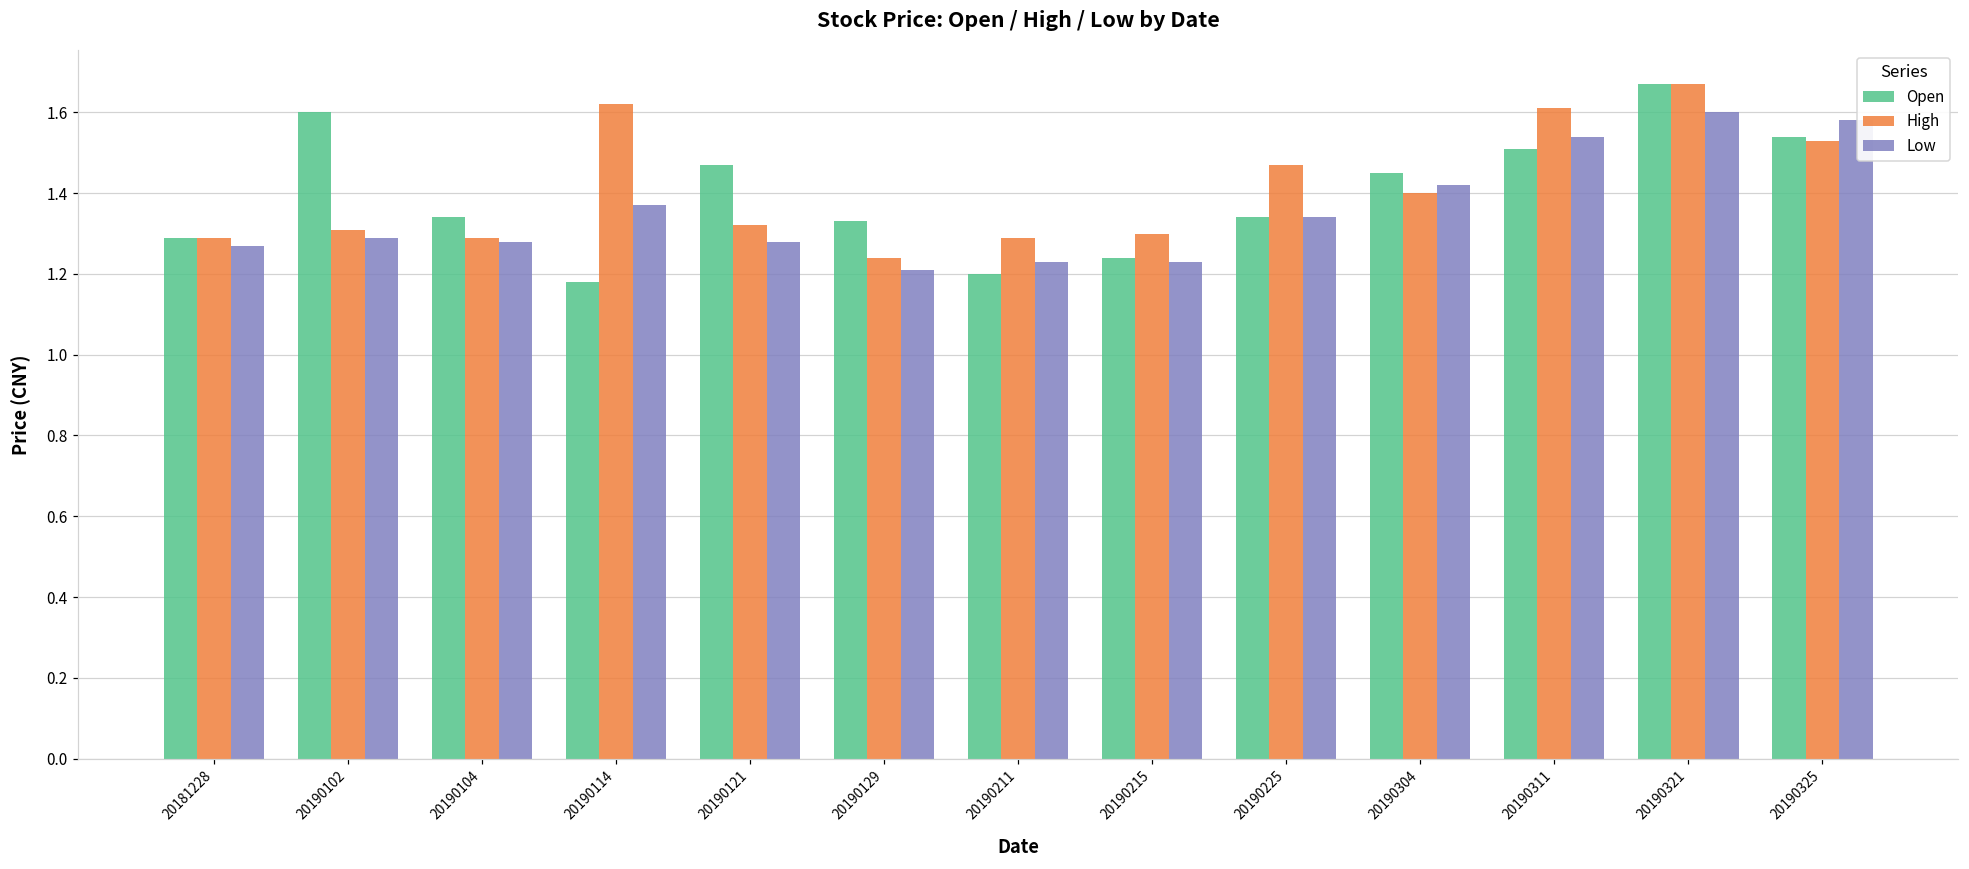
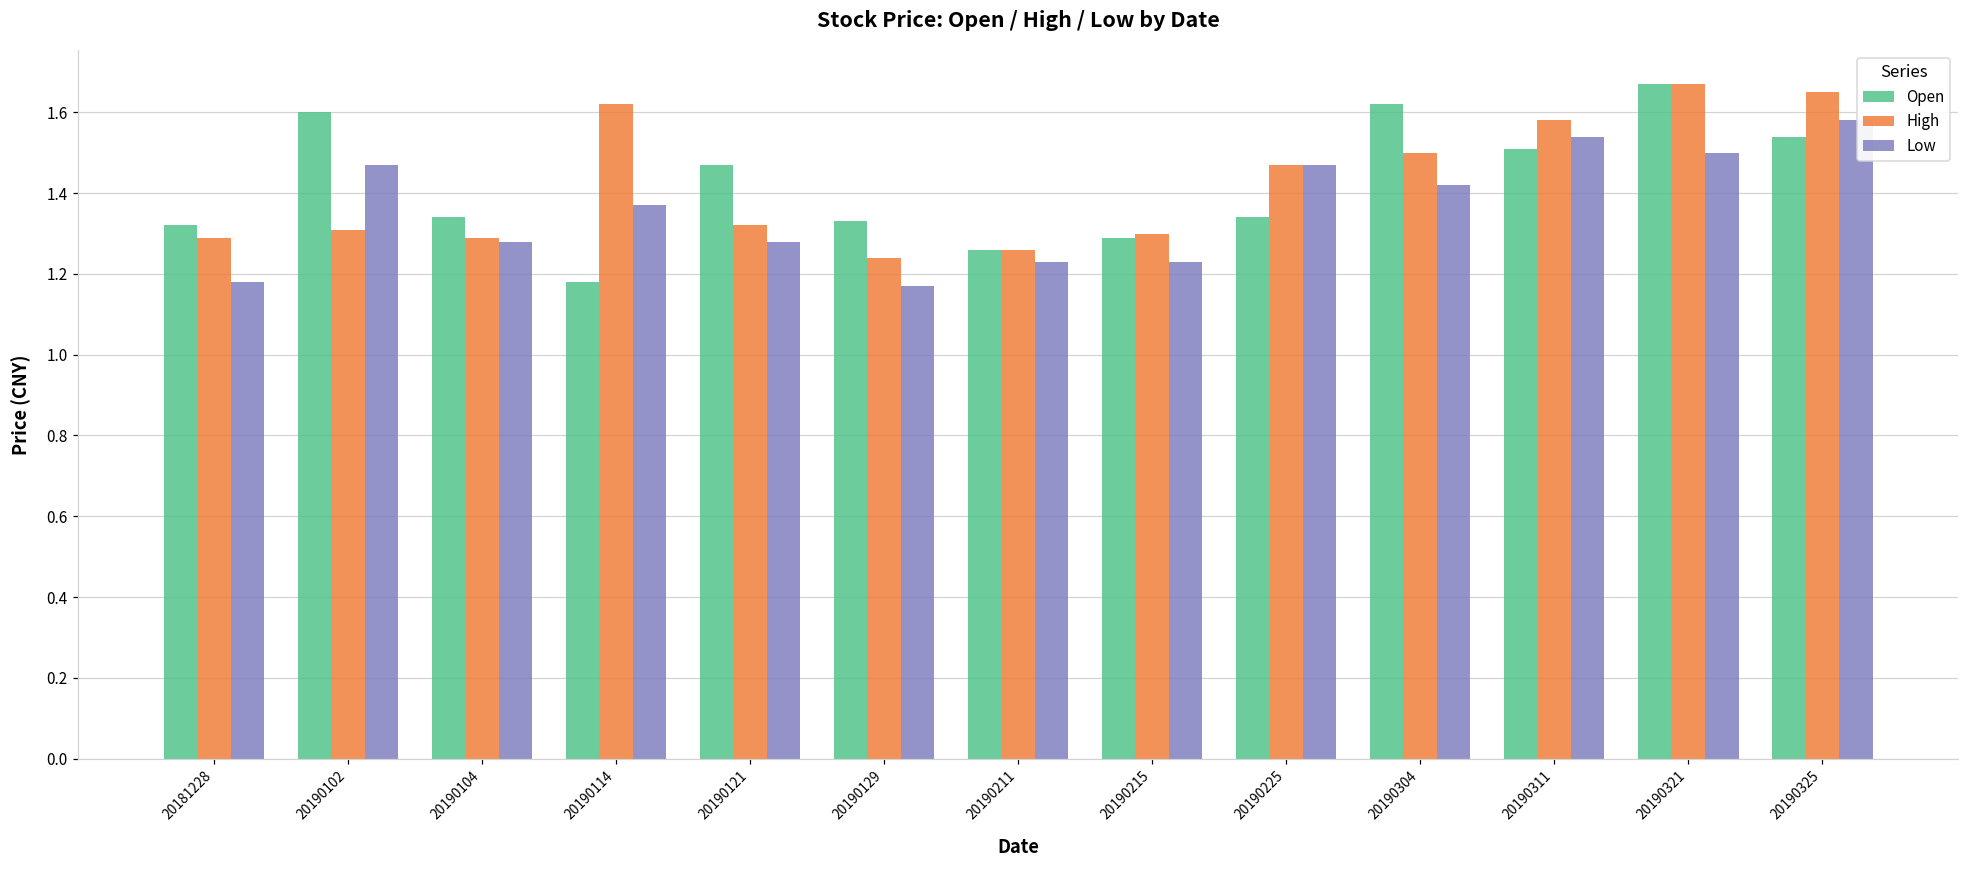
  {
    "Open": {
-     "20181228": 1.29,
+     "20181228": 1.32,
      "20190102": 1.60,
      "20190104": 1.34,
      "20190114": 1.18,
      "20190121": 1.47,
      "20190129": 1.33,
-     "20190211": 1.20,
-     "20190215": 1.24,
+     "20190211": 1.26,
+     "20190215": 1.29,
      "20190225": 1.34,
-     "20190304": 1.45,
+     "20190304": 1.62,
      "20190311": 1.51,
      "20190321": 1.67,
      "20190325": 1.54
    },
    "High": {
      "20181228": 1.29,
      "20190102": 1.31,
      "20190104": 1.29,
      "20190114": 1.62,
      "20190121": 1.32,
      "20190129": 1.24,
-     "20190211": 1.29,
+     "20190211": 1.26,
      "20190215": 1.30,
      "20190225": 1.47,
-     "20190304": 1.4,
-     "20190311": 1.61,
+     "20190304": 1.5,
+     "20190311": 1.58,
      "20190321": 1.67,
-     "20190325": 1.53
+     "20190325": 1.65
    },
    "Low": {
-     "20181228": 1.27,
-     "20190102": 1.29,
+     "20181228": 1.18,
+     "20190102": 1.47,
      "20190104": 1.28,
      "20190114": 1.37,
      "20190121": 1.28,
-     "20190129": 1.21,
+     "20190129": 1.17,
      "20190211": 1.23,
      "20190215": 1.23,
-     "20190225": 1.34,
+     "20190225": 1.47,
      "20190304": 1.42,
      "20190311": 1.54,
-     "20190321": 1.6,
+     "20190321": 1.5,
      "20190325": 1.58
    }
  }
